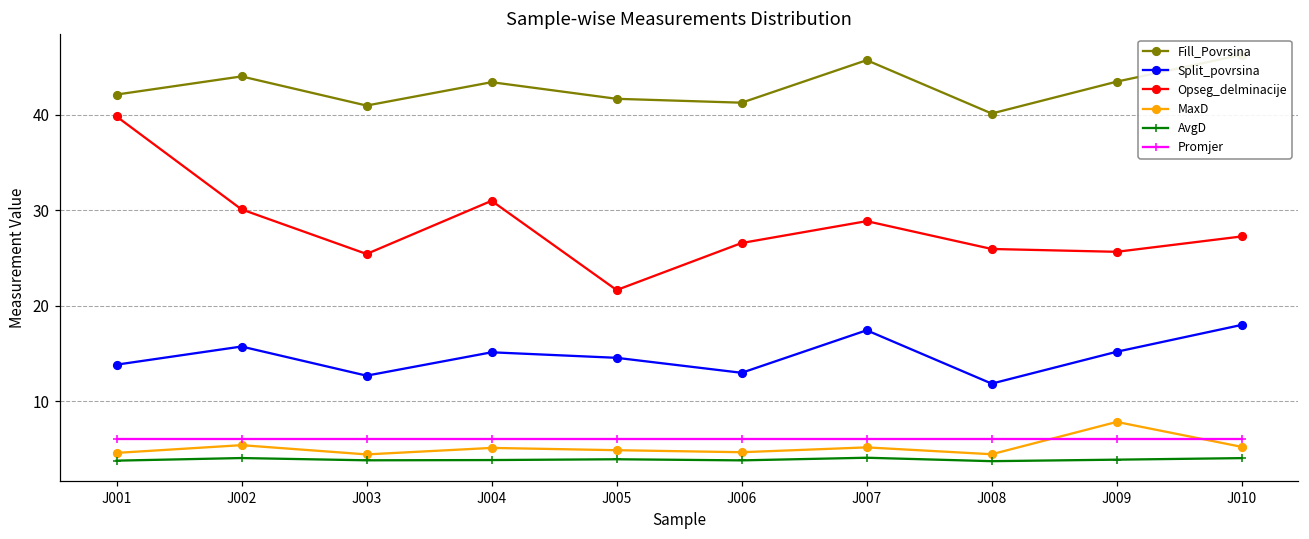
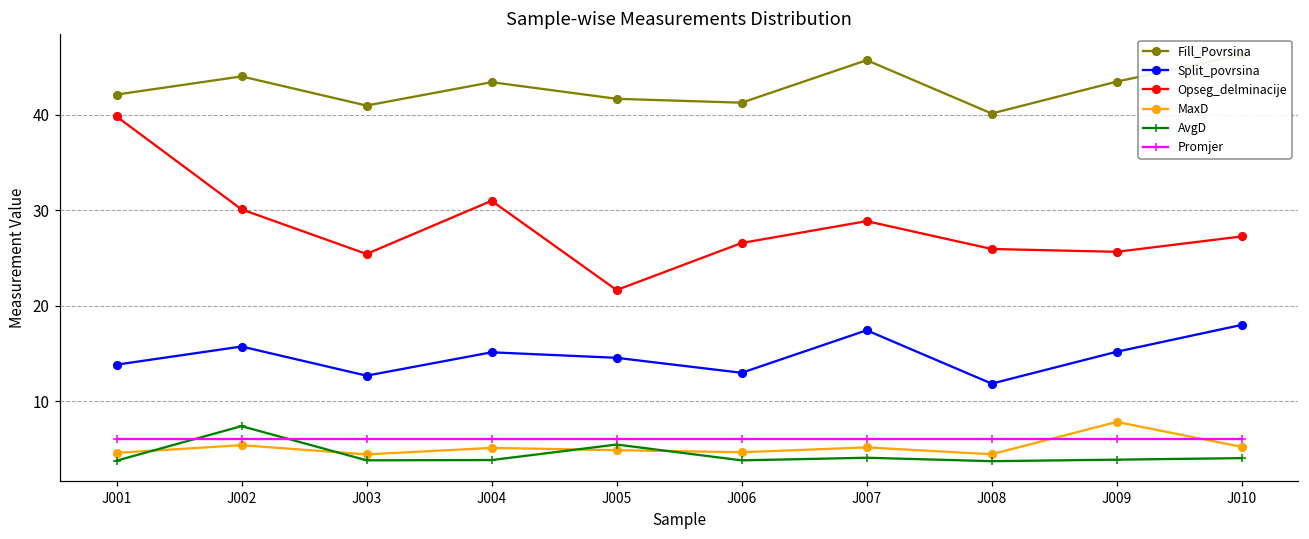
  {
    "Fill_Povrsina": {
      "J001": 42,
      "J002": 44,
      "J003": 41,
      "J004": 43,
      "J005": 42,
      "J006": 41,
      "J007": 46,
      "J008": 40,
      "J009": 43
    },
    "Split_povrsina": {
      "J001": 14,
      "J002": 16,
      "J003": 13,
      "J004": 15,
      "J005": 15,
      "J006": 13,
      "J007": 17,
      "J008": 12,
      "J009": 15,
      "J010": 18
    },
    "Opseg_delminacije": {
      "J001": 40,
      "J002": 30,
      "J003": 25,
      "J004": 31,
      "J005": 22,
      "J006": 27,
      "J007": 29,
      "J008": 26,
      "J009": 26,
      "J010": 27
    },
    "MaxD": {
      "J001": 5,
      "J002": 5,
      "J003": 4,
      "J004": 5,
      "J005": 5,
      "J006": 5,
      "J007": 5,
      "J008": 4,
      "J009": 8,
      "J010": 5
    },
    "AvgD": {
      "J001": 4,
-     "J002": 4,
+     "J002": 7,
      "J003": 4,
      "J004": 4,
-     "J005": 4,
+     "J005": 5,
      "J006": 4,
      "J007": 4,
      "J008": 4,
      "J009": 4,
      "J010": 4
    },
    "Promjer": {
      "J001": 6,
      "J002": 6,
      "J003": 6,
      "J004": 6,
      "J005": 6,
      "J006": 6,
      "J007": 6,
      "J008": 6,
      "J009": 6,
      "J010": 6
    }
  }
